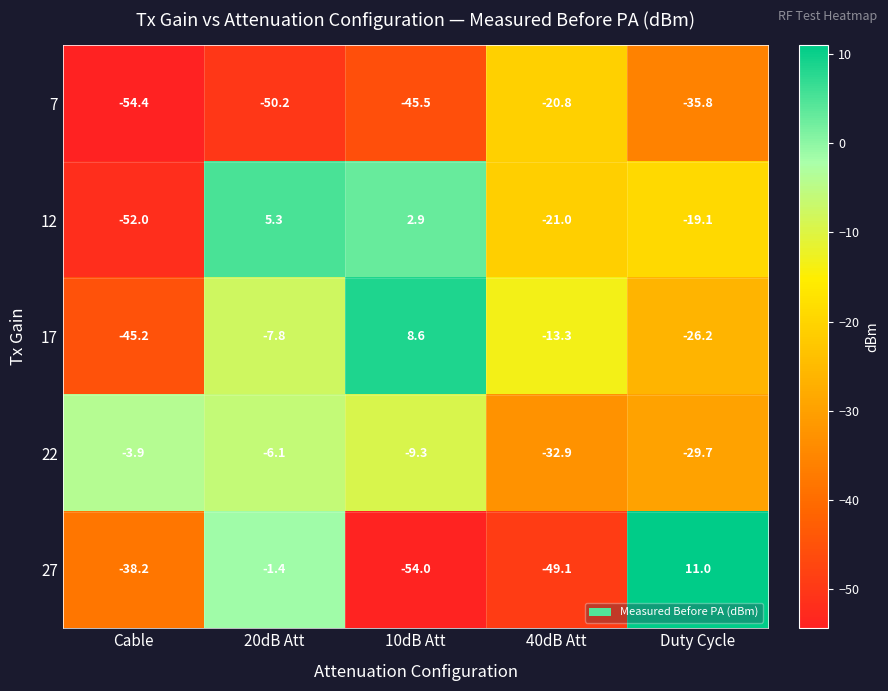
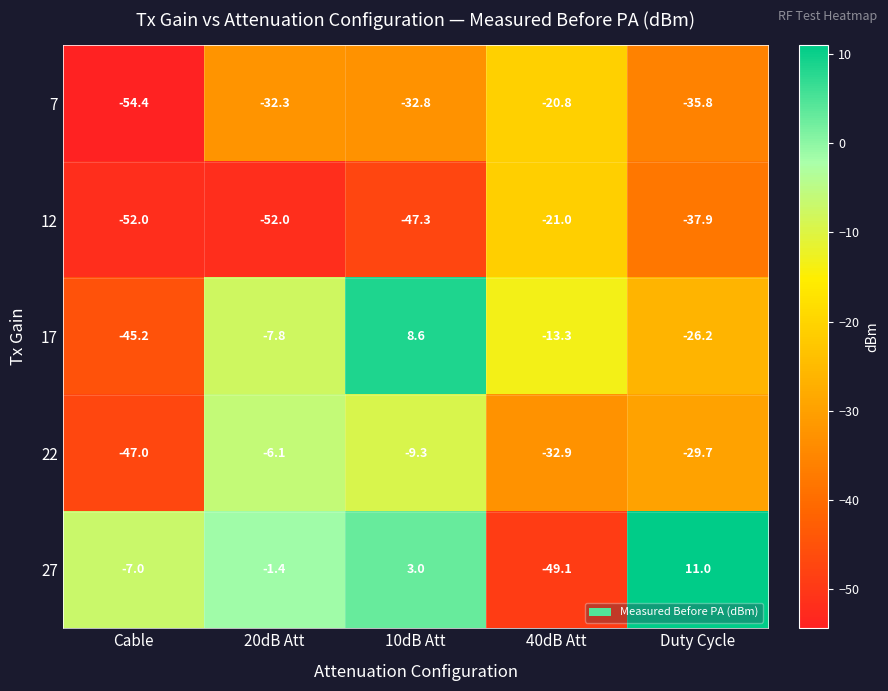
  {
    "7": {
      "Cable": -54.4,
-     "20dB Att": -50.2,
-     "10dB Att": -45.5,
+     "20dB Att": -32.3,
+     "10dB Att": -32.8,
      "40dB Att": -20.8,
      "Duty Cycle": -35.8
    },
    "12": {
      "Cable": -52.0,
-     "20dB Att": 5.3,
-     "10dB Att": 2.9,
+     "20dB Att": -52.0,
+     "10dB Att": -47.3,
      "40dB Att": -21.0,
-     "Duty Cycle": -19.1
+     "Duty Cycle": -37.9
    },
    "17": {
      "Cable": -45.2,
      "20dB Att": -7.8,
      "10dB Att": 8.6,
      "40dB Att": -13.3,
      "Duty Cycle": -26.2
    },
    "22": {
-     "Cable": -3.9,
+     "Cable": -47.0,
      "20dB Att": -6.1,
      "10dB Att": -9.3,
      "40dB Att": -32.9,
      "Duty Cycle": -29.7
    },
    "27": {
-     "Cable": -38.2,
+     "Cable": -7.0,
      "20dB Att": -1.4,
-     "10dB Att": -54.0,
+     "10dB Att": 3.0,
      "40dB Att": -49.1,
      "Duty Cycle": 11.0
    }
  }
